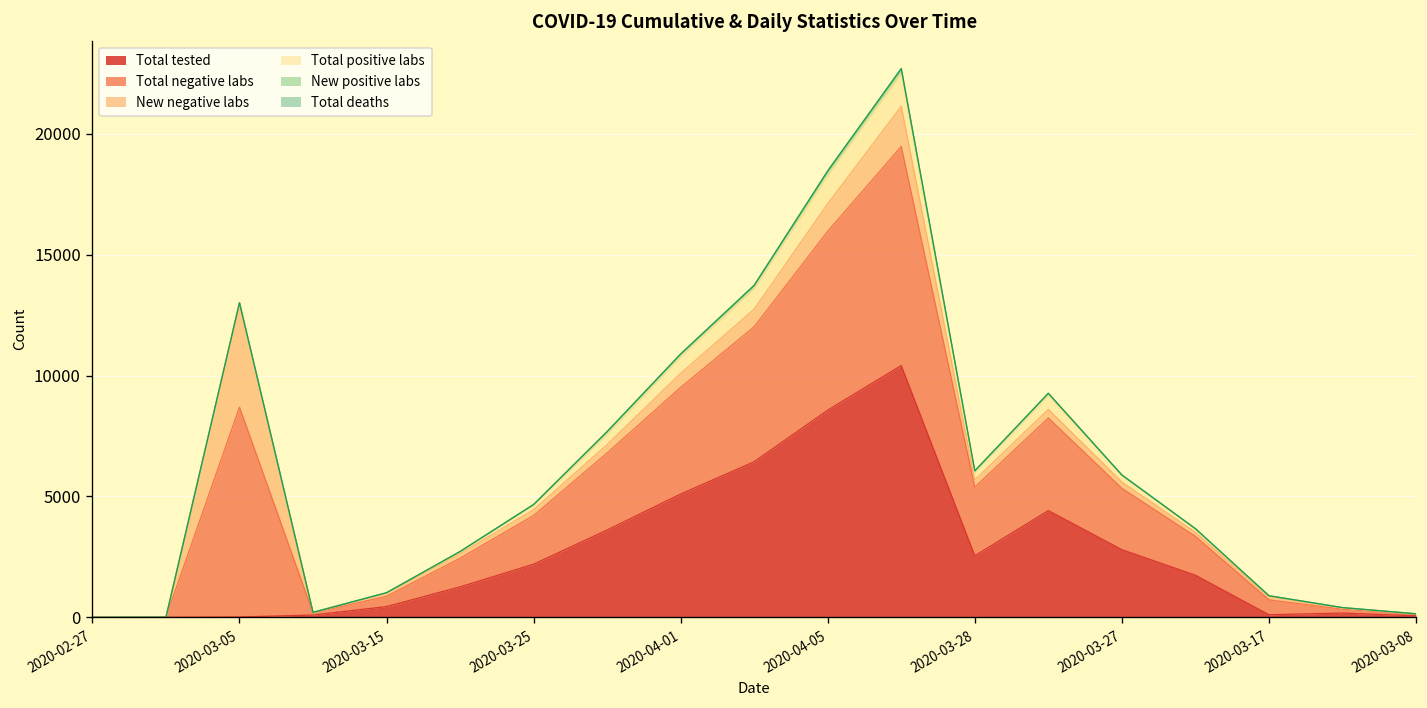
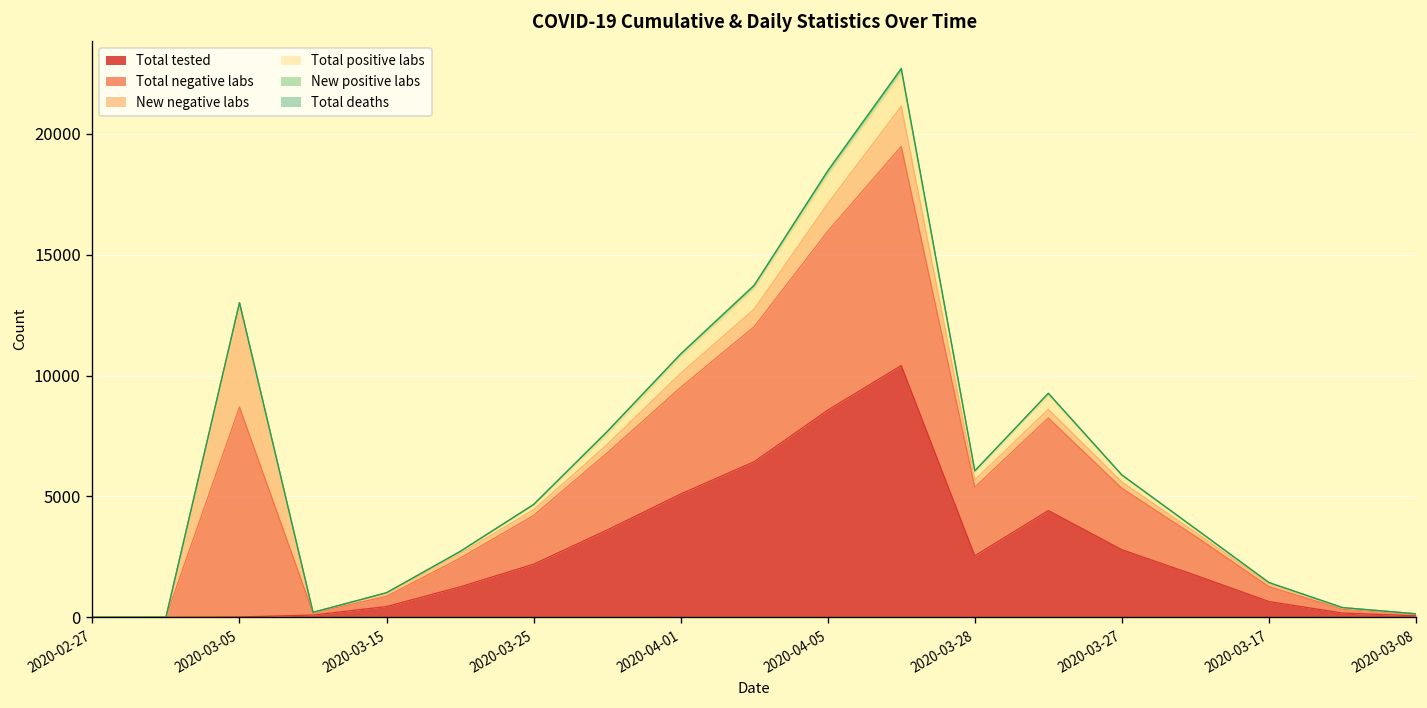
  {
    "Total tested": {
      "2020-03-05": 0,
      "2020-03-15": 400,
      "2020-03-25": 2200,
      "2020-04-01": 5100,
      "2020-04-05": 8600,
      "2020-03-28": 2500,
      "2020-03-27": 2800,
-     "2020-03-17": 100
+     "2020-03-17": 700
    },
    "Total negative labs": {
      "2020-03-05": 8700,
      "2020-03-25": 2000,
      "2020-04-01": 4400,
      "2020-04-05": 7400,
      "2020-03-28": 2800,
      "2020-03-27": 2500
    },
    "New negative labs": {
      "2020-03-25": 200,
      "2020-04-01": 600,
      "2020-04-05": 1100,
      "2020-03-28": 300,
      "2020-03-27": 300
    },
    "Total positive labs": {
      "2020-04-05": 1200
    }
  }
